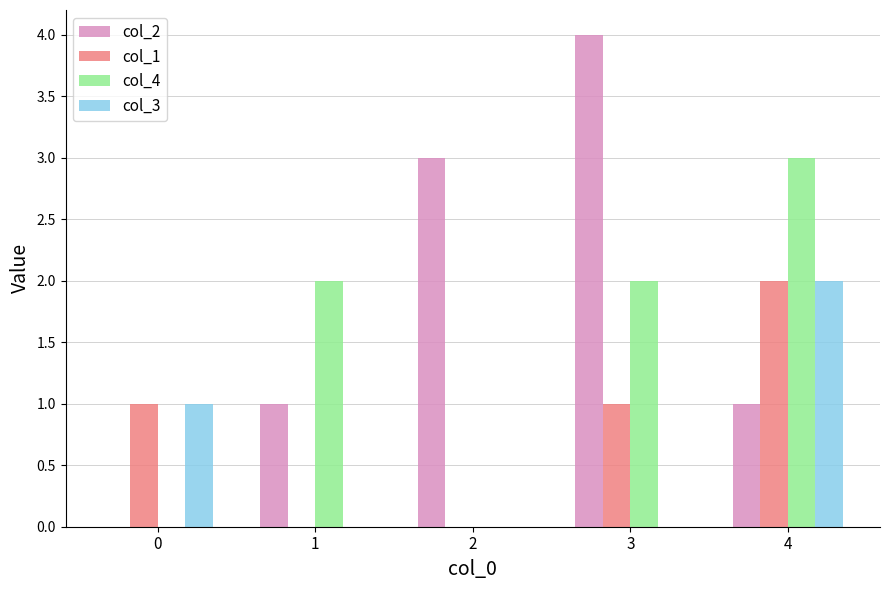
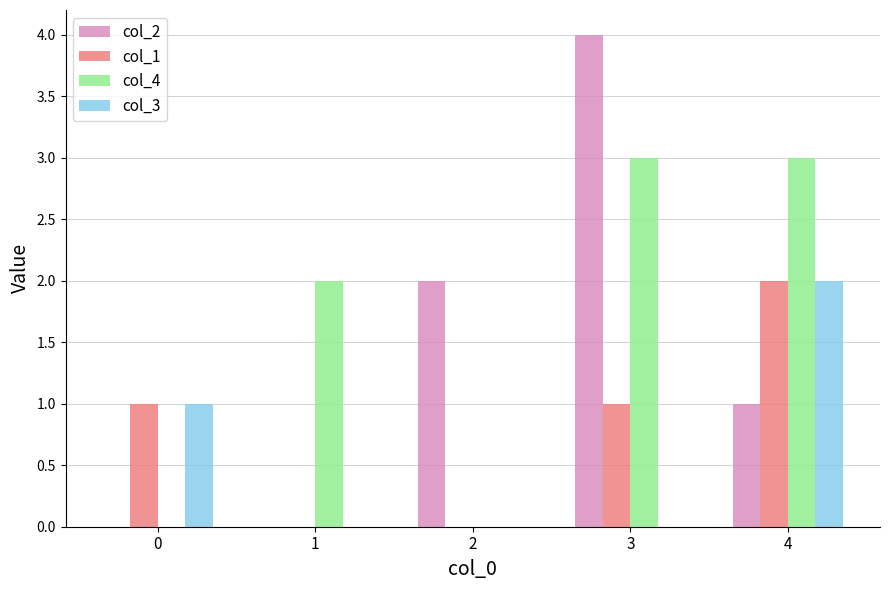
  {
    "col_2": {
      "0": 0,
-     "1": 1,
-     "2": 3,
+     "1": 0,
+     "2": 2,
      "3": 4,
      "4": 1
    },
    "col_1": {
      "0": 1,
      "1": 0,
      "2": 0,
      "3": 1,
      "4": 2
    },
    "col_4": {
      "0": 0,
      "1": 2,
      "2": 0,
-     "3": 2,
+     "3": 3,
      "4": 3
    },
    "col_3": {
      "0": 1,
      "1": 0,
      "2": 0,
      "3": 0,
      "4": 2
    }
  }
